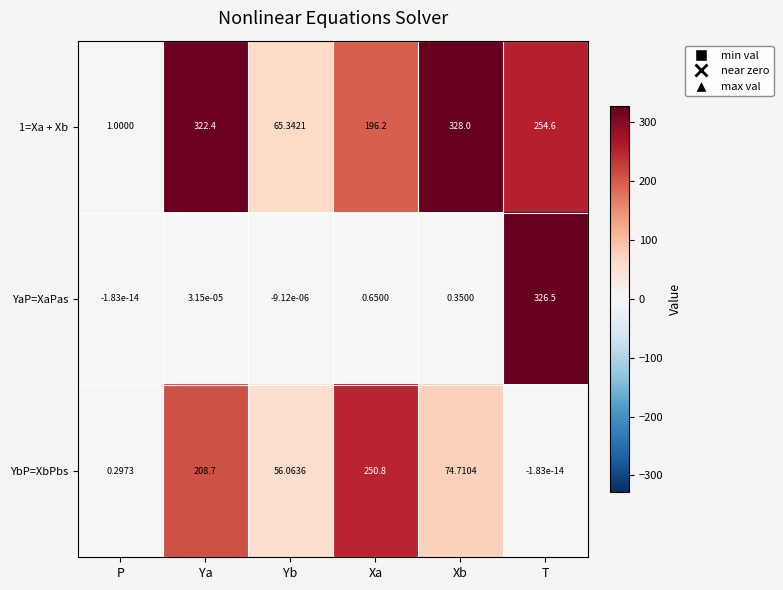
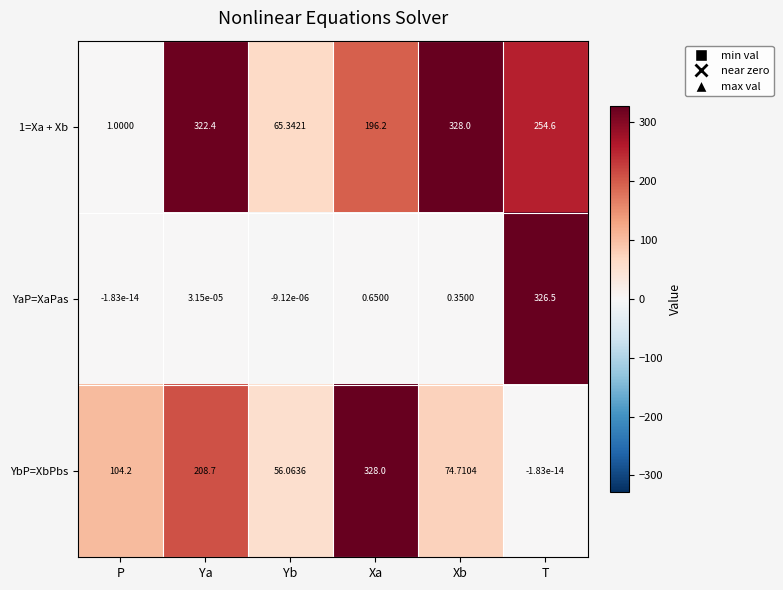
  {
    "1=Xa + Xb": {
      "P": "1.0000",
      "Ya": "322.4",
      "Yb": "65.3421",
      "Xa": "196.2",
      "Xb": "328.0",
      "T": "254.6"
    },
    "YaP=XaPas": {
      "P": "-1.83e-14",
      "Ya": "3.15e-05",
      "Yb": "-9.12e-06",
      "Xa": "0.6500",
      "Xb": "0.3500",
      "T": "326.5"
    },
    "YbP=XbPbs": {
-     "P": "0.2973",
+     "P": "104.2",
      "Ya": "208.7",
      "Yb": "56.0636",
-     "Xa": "250.8",
+     "Xa": "328.0",
      "Xb": "74.7104",
      "T": "-1.83e-14"
    }
  }
